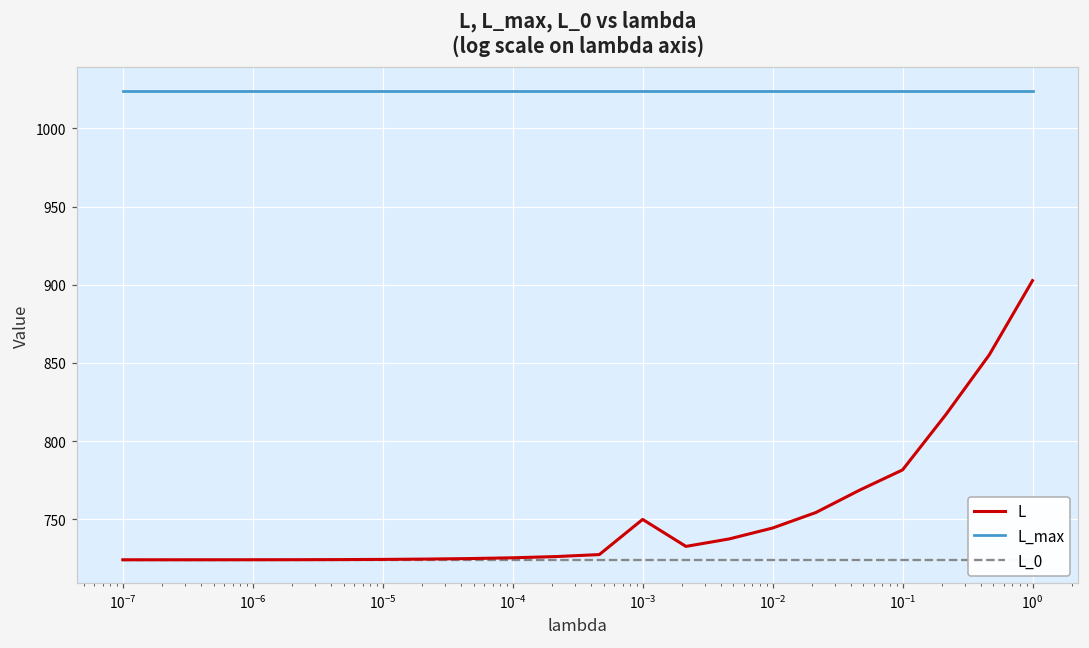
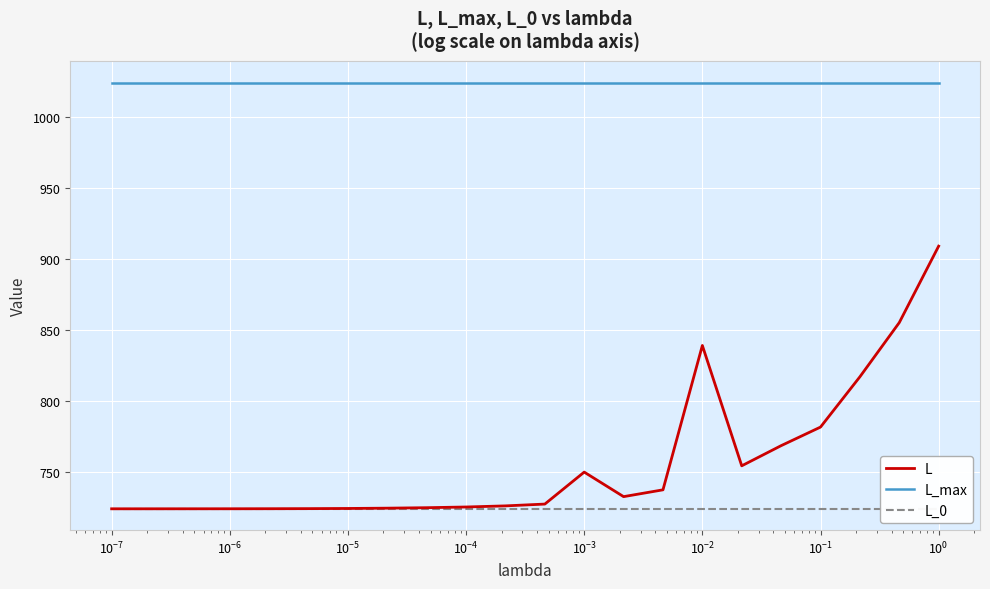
  {
    "L": {
      "10^-3": 750,
-     "10^-2": 744,
+     "10^-2": 839,
      "10^-1": 782,
-     "10^0": 903
+     "10^0": 909
    },
    "L_max": {
      "10^-7": 1024,
      "10^-6": 1024,
      "10^-5": 1024,
      "10^-4": 1024,
      "10^-3": 1024,
      "10^-2": 1024,
      "10^-1": 1024,
      "10^0": 1024
    },
    "L_0": {
      "10^-3": 724,
      "10^-2": 724,
      "10^-1": 724
    }
  }
